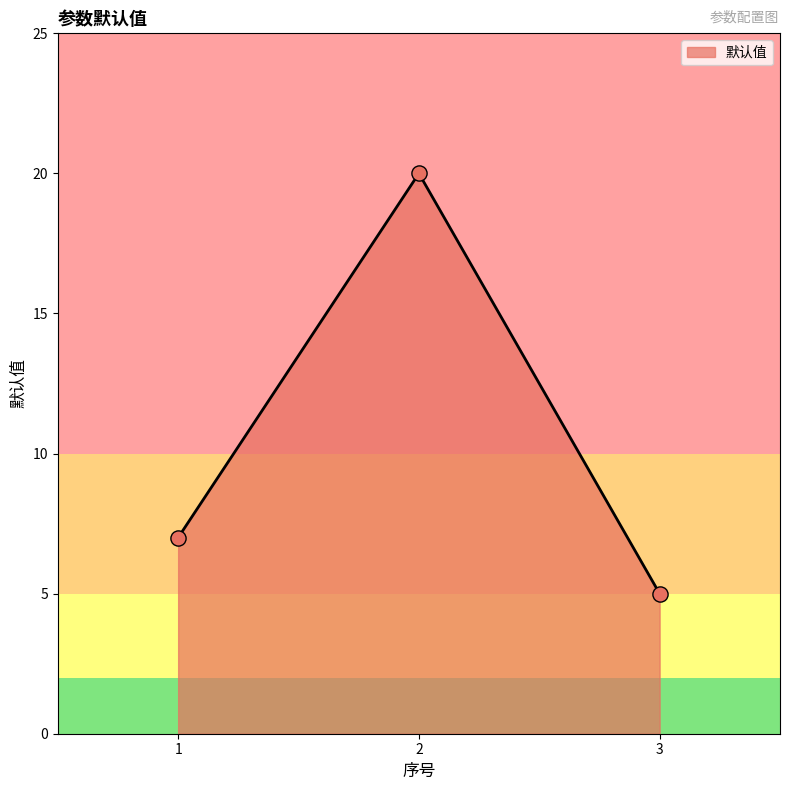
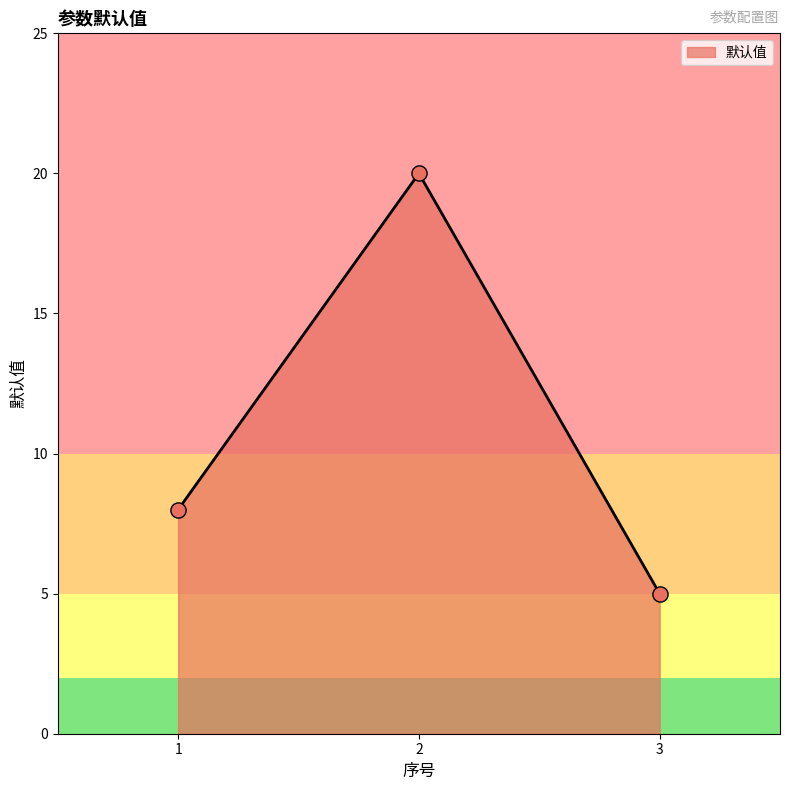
  {
-   "1": 7,
+   "1": 8,
    "2": 20,
    "3": 5
  }
